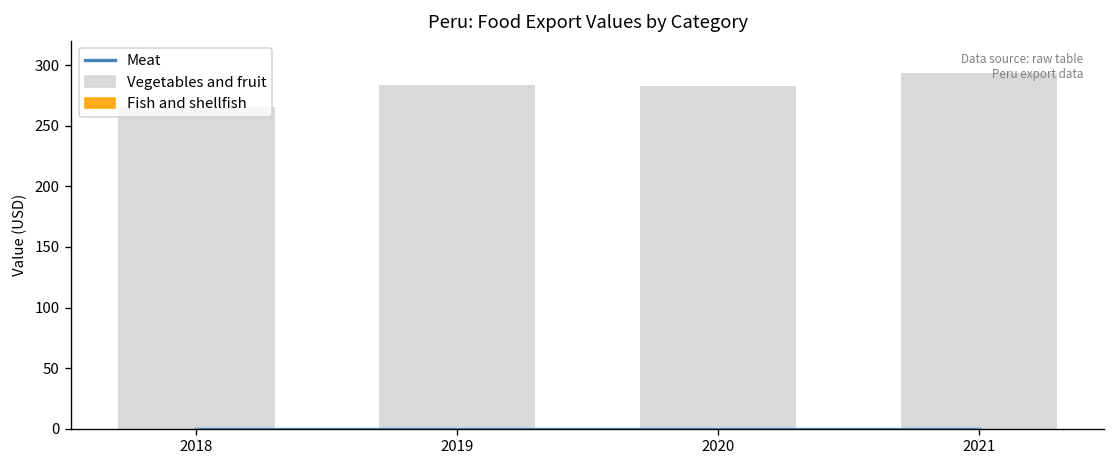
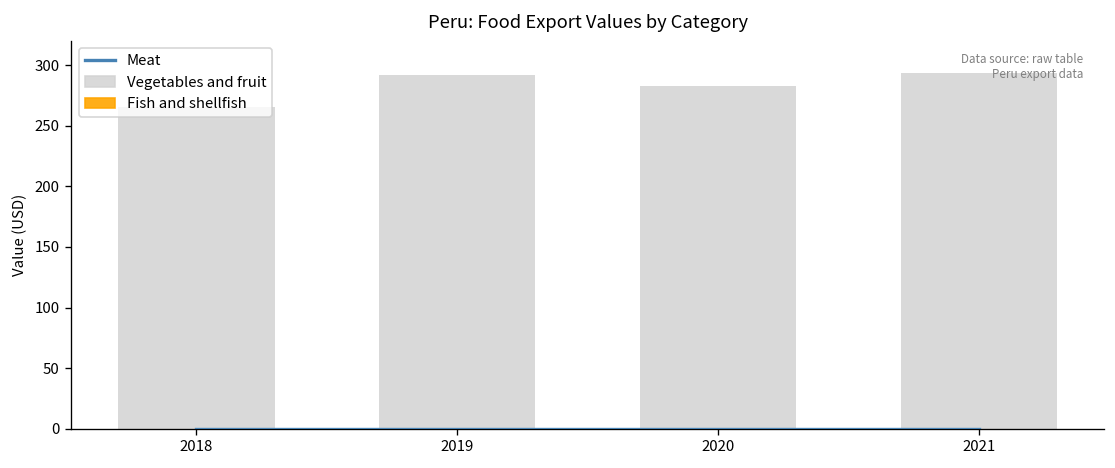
  {
    "Vegetables and fruit": {
-     "2019": 283,
+     "2019": 292,
      "2020": 283,
      "2021": 294
    },
    "Fish and shellfish": {
      "2018": 0,
      "2019": 0,
      "2020": 0,
      "2021": 0
    }
  }
